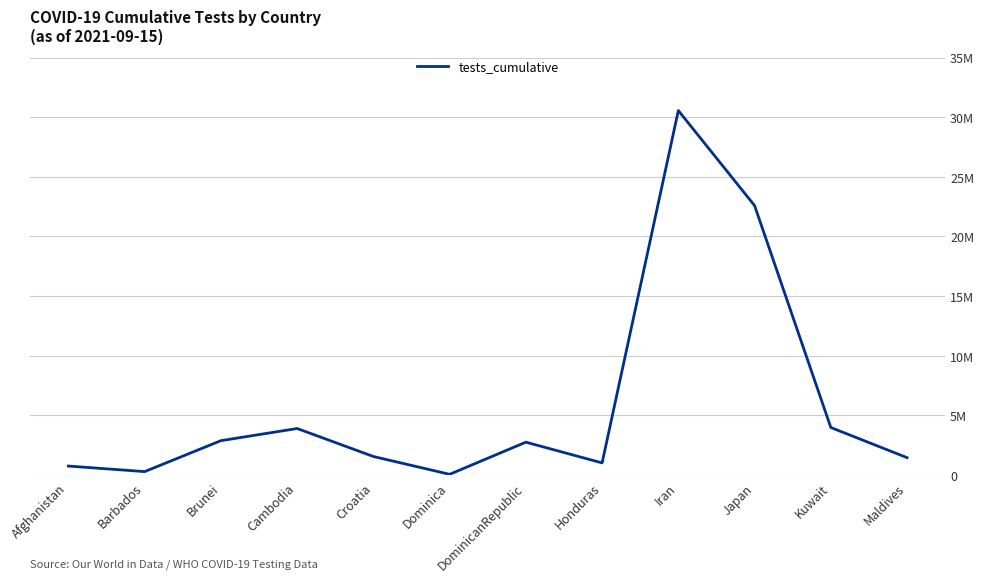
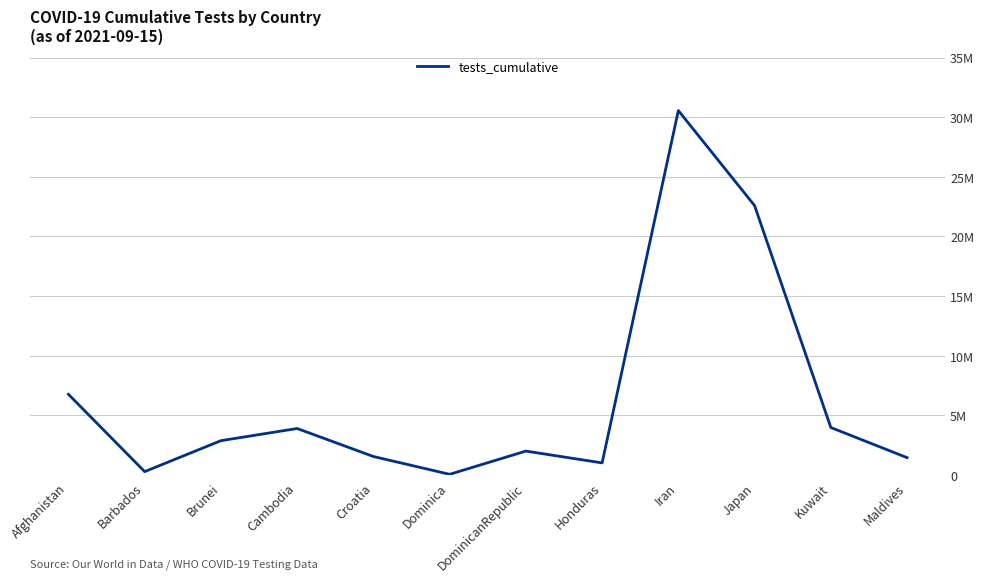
  {
-   "Afghanistan": 800000,
+   "Afghanistan": 6800000,
    "Barbados": 300000,
    "Brunei": 2900000,
    "Cambodia": 3900000,
    "Croatia": 1600000,
    "Dominica": 100000,
-   "DominicanRepublic": 2800000,
+   "DominicanRepublic": 2000000,
    "Honduras": 1000000,
    "Iran": 30600000,
    "Japan": 22600000,
    "Kuwait": 4000000,
    "Maldives": 1500000
  }
